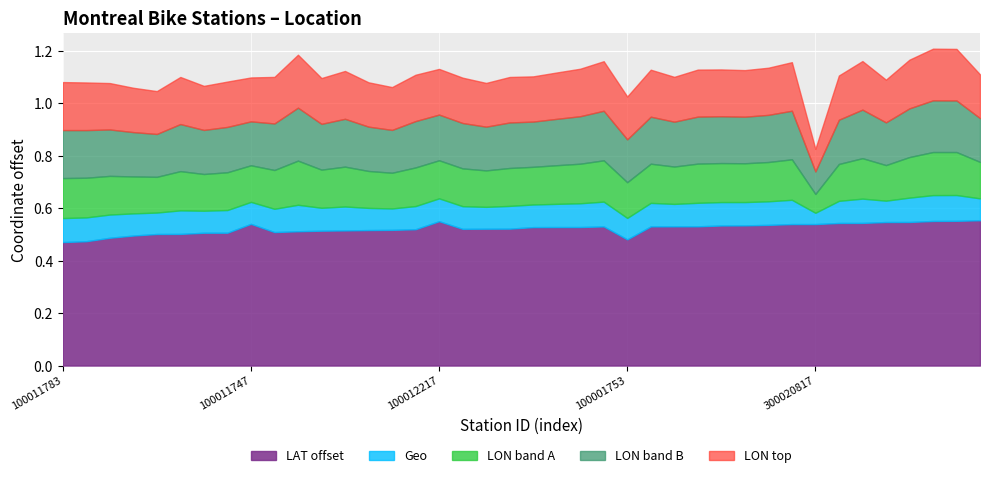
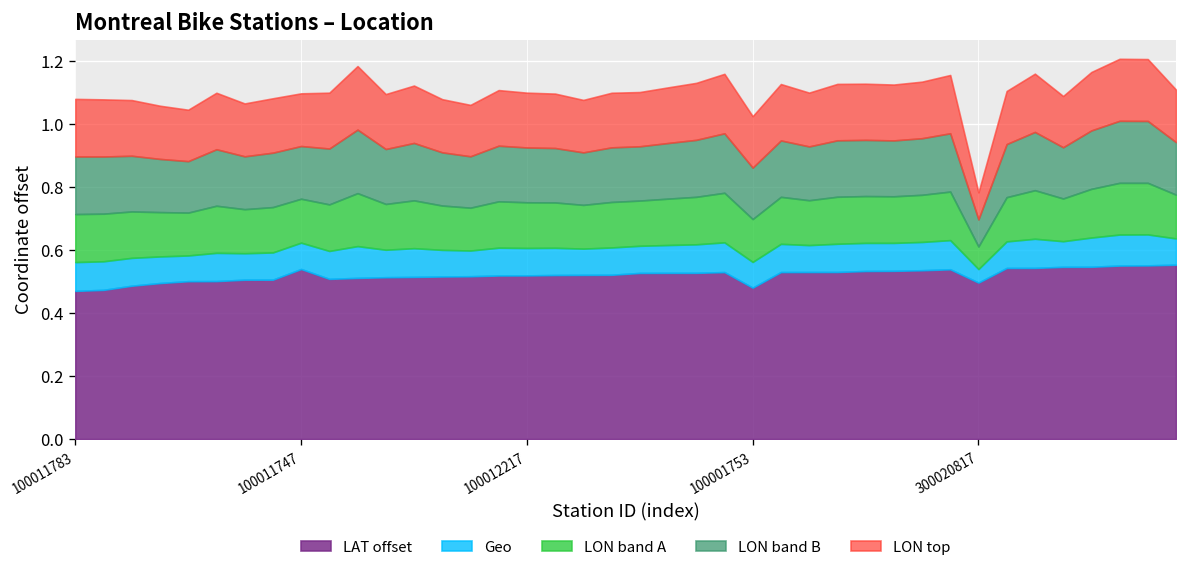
  {
    "LAT offset": {
      "100011783": 0.47,
      "100011747": 0.54,
-     "100012217": 0.55,
+     "100012217": 0.52,
      "100001753": 0.48,
-     "300020817": 0.54
+     "300020817": 0.50
    },
    "Geo": {
      "100011783": 0.09,
      "100011747": 0.08,
      "100012217": 0.09,
      "100001753": 0.08,
      "300020817": 0.04
    },
    "LON band A": {
      "100011783": 0.15,
      "100011747": 0.14,
      "100012217": 0.15,
      "100001753": 0.14,
      "300020817": 0.07
    },
    "LON band B": {
      "100011783": 0.18,
      "100011747": 0.17,
      "100012217": 0.17,
      "100001753": 0.16,
      "300020817": 0.09
    },
    "LON top": {
      "100011783": 0.18,
      "100011747": 0.17,
      "100012217": 0.17,
      "100001753": 0.16,
      "300020817": 0.09
    }
  }
